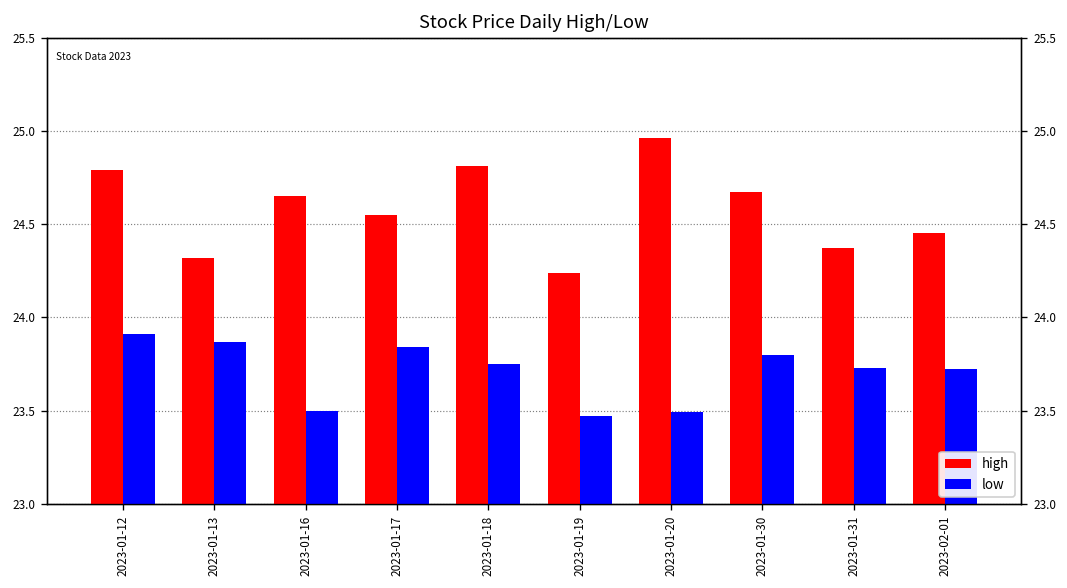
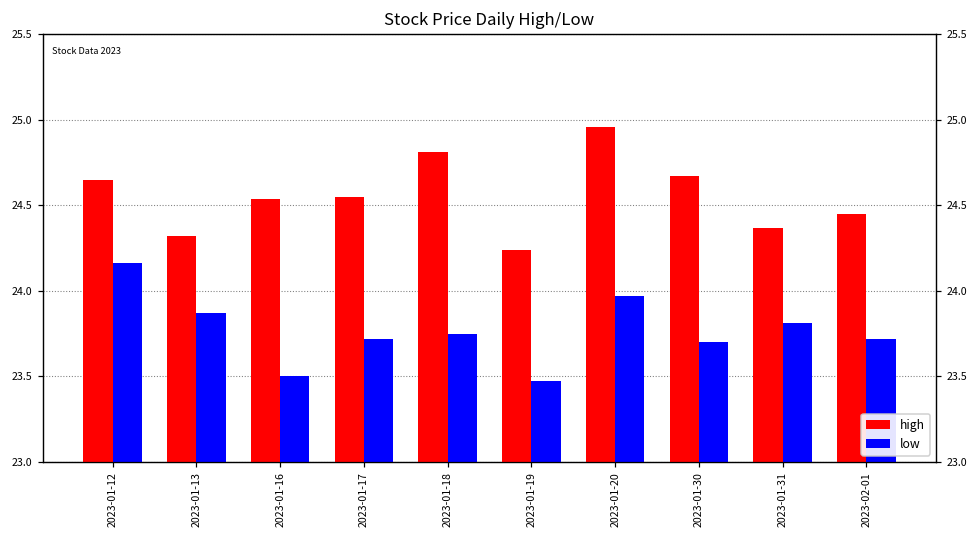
  {
    "high": {
-     "2023-01-12": 24.79,
+     "2023-01-12": 24.65,
      "2023-01-13": 24.32,
-     "2023-01-16": 24.65,
+     "2023-01-16": 24.54,
      "2023-01-17": 24.55,
      "2023-01-18": 24.81,
      "2023-01-19": 24.24,
      "2023-01-20": 24.96,
      "2023-01-30": 24.67,
      "2023-01-31": 24.37,
      "2023-02-01": 24.45
    },
    "low": {
-     "2023-01-12": 23.91,
+     "2023-01-12": 24.16,
      "2023-01-13": 23.87,
      "2023-01-16": 23.50,
-     "2023-01-17": 23.84,
+     "2023-01-17": 23.72,
      "2023-01-18": 23.75,
      "2023-01-19": 23.47,
-     "2023-01-20": 23.49,
-     "2023-01-30": 23.8,
-     "2023-01-31": 23.73,
+     "2023-01-20": 23.97,
+     "2023-01-30": 23.7,
+     "2023-01-31": 23.81,
      "2023-02-01": 23.72
    }
  }
